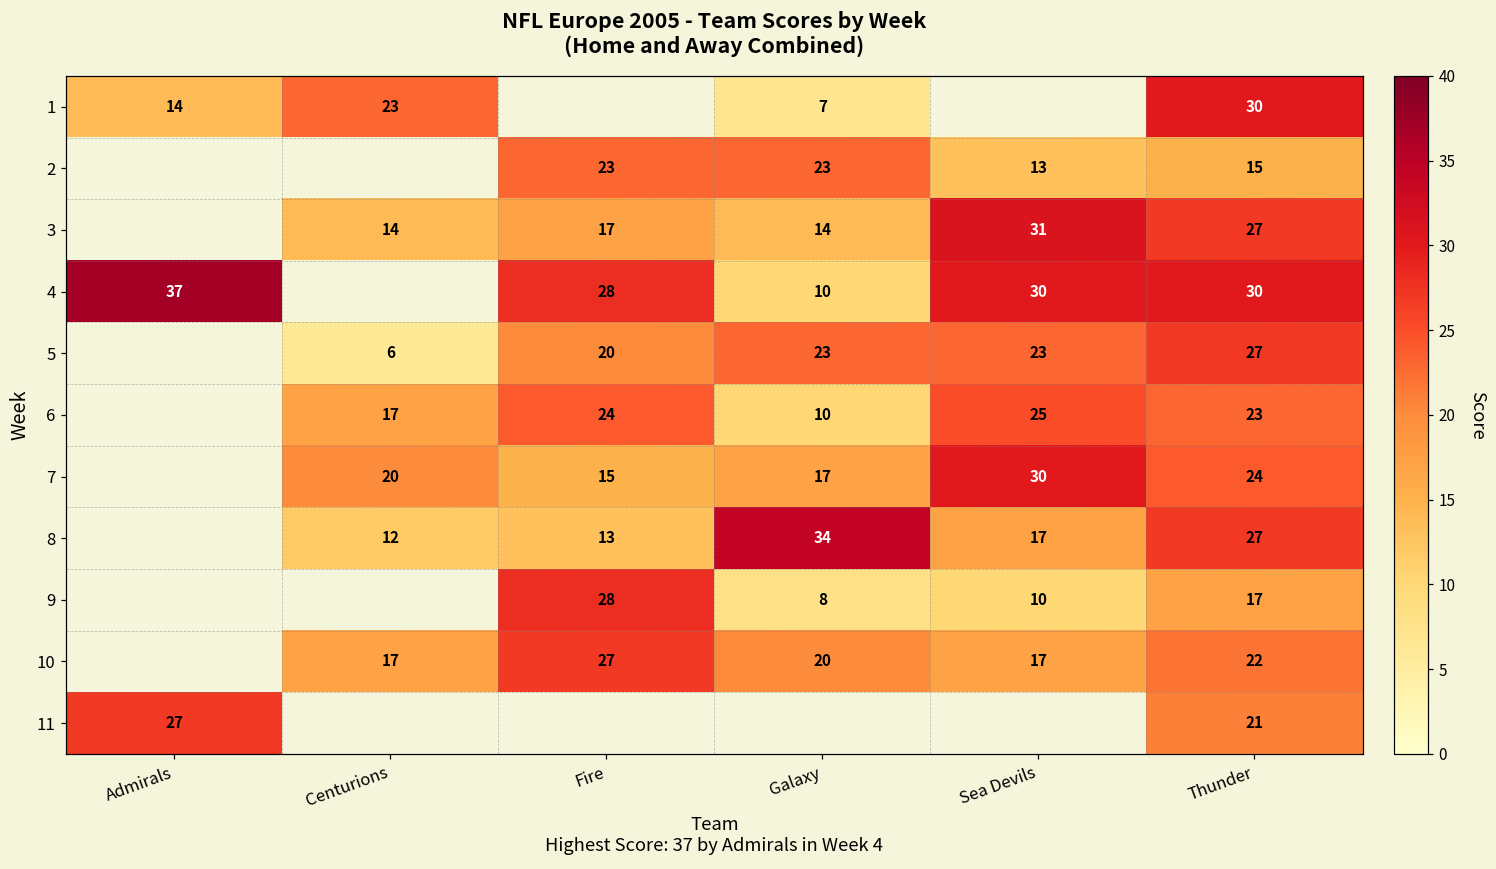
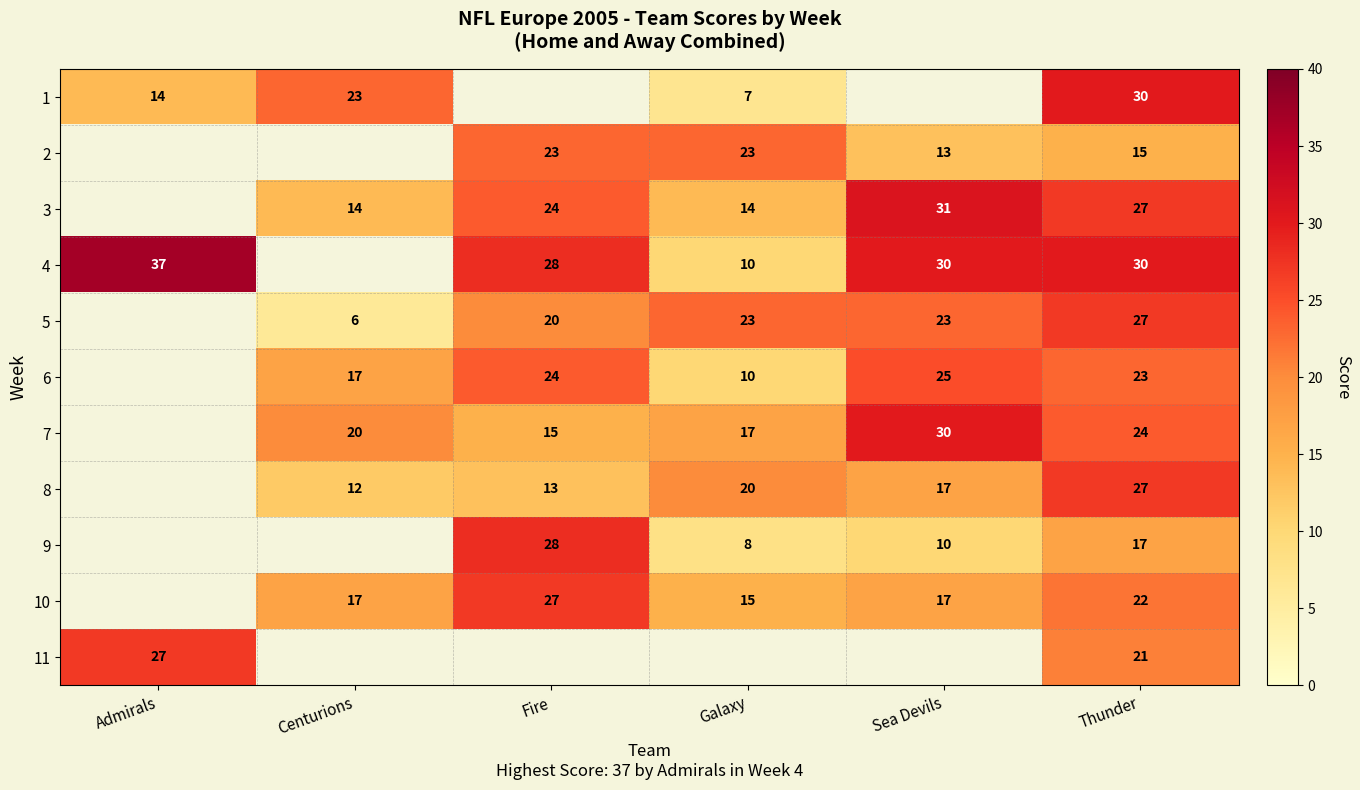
  {
    "1": {
      "Admirals": 14,
      "Centurions": 23,
      "Galaxy": 7,
      "Thunder": 30
    },
    "2": {
      "Fire": 23,
      "Galaxy": 23,
      "Sea Devils": 13,
      "Thunder": 15
    },
    "3": {
      "Centurions": 14,
-     "Fire": 17,
+     "Fire": 24,
      "Galaxy": 14,
      "Sea Devils": 31,
      "Thunder": 27
    },
    "4": {
      "Admirals": 37,
      "Fire": 28,
      "Galaxy": 10,
      "Sea Devils": 30,
      "Thunder": 30
    },
    "5": {
      "Centurions": 6,
      "Fire": 20,
      "Galaxy": 23,
      "Sea Devils": 23,
      "Thunder": 27
    },
    "6": {
      "Centurions": 17,
      "Fire": 24,
      "Galaxy": 10,
      "Sea Devils": 25,
      "Thunder": 23
    },
    "7": {
      "Centurions": 20,
      "Fire": 15,
      "Galaxy": 17,
      "Sea Devils": 30,
      "Thunder": 24
    },
    "8": {
      "Centurions": 12,
      "Fire": 13,
-     "Galaxy": 34,
+     "Galaxy": 20,
      "Sea Devils": 17,
      "Thunder": 27
    },
    "9": {
      "Fire": 28,
      "Galaxy": 8,
      "Sea Devils": 10,
      "Thunder": 17
    },
    "10": {
      "Centurions": 17,
      "Fire": 27,
-     "Galaxy": 20,
+     "Galaxy": 15,
      "Sea Devils": 17,
      "Thunder": 22
    },
    "11": {
      "Admirals": 27,
      "Thunder": 21
    }
  }
